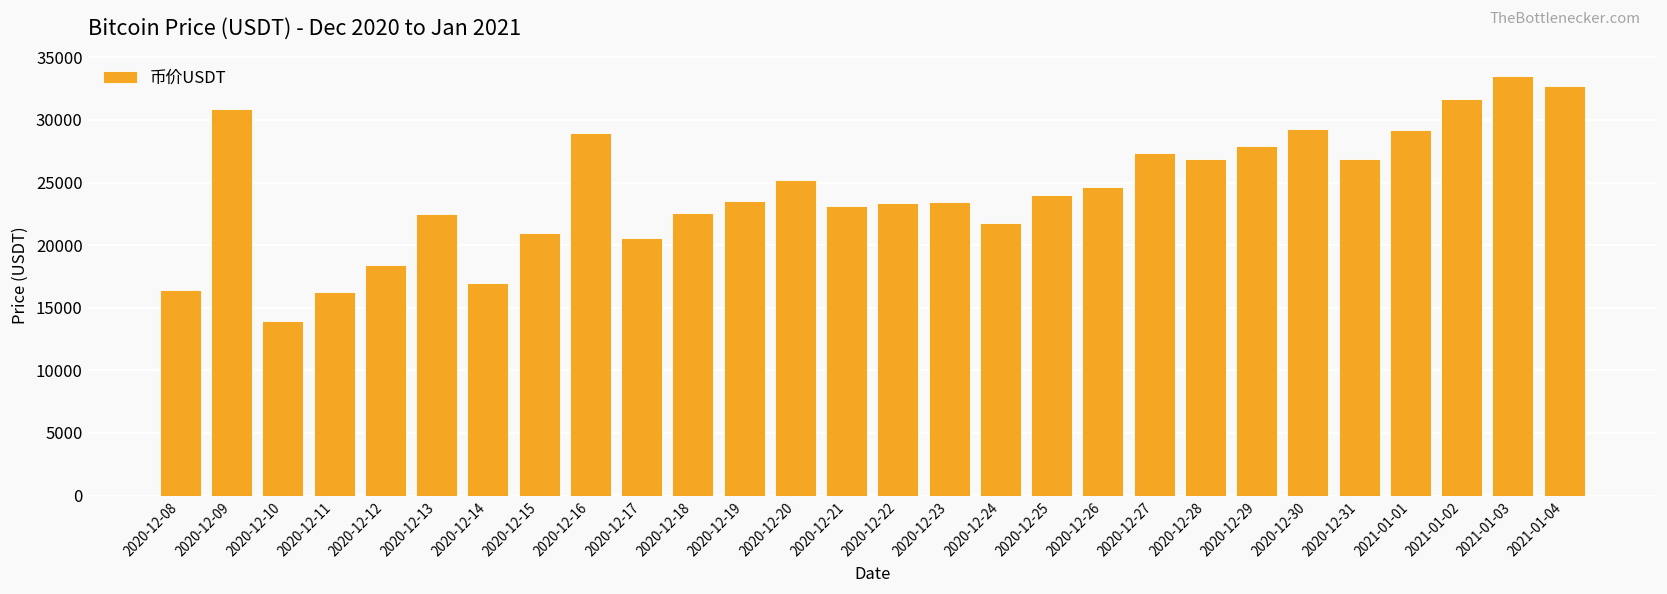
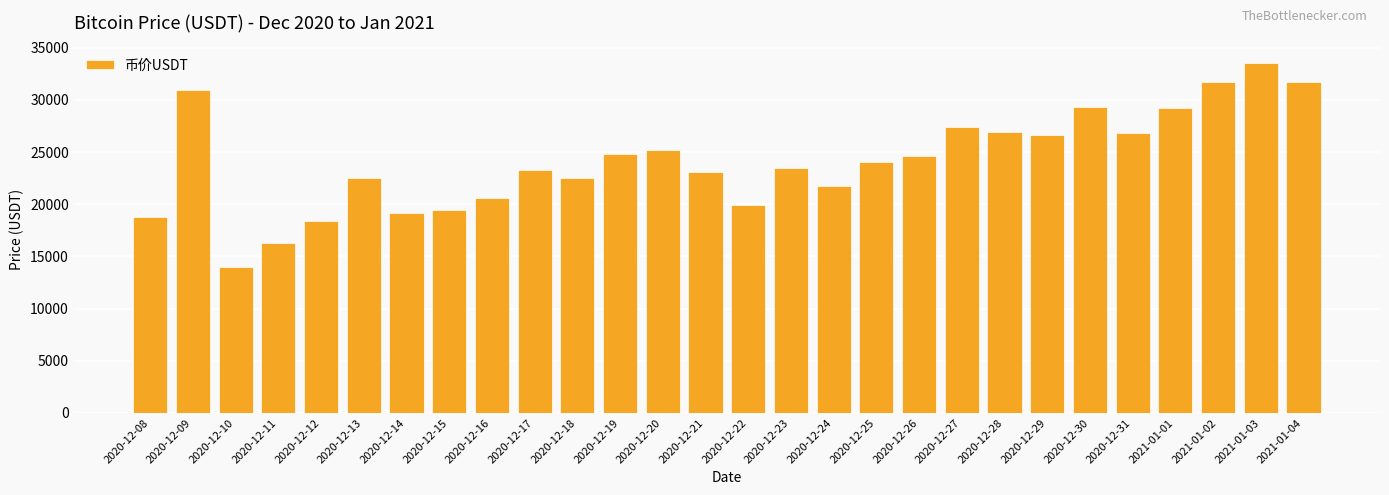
  {
-   "2020-12-08": 16400,
+   "2020-12-08": 18800,
    "2020-12-09": 30900,
    "2020-12-10": 13900,
    "2020-12-11": 16200,
    "2020-12-12": 18400,
    "2020-12-13": 22500,
-   "2020-12-14": 17000,
-   "2020-12-15": 21000,
-   "2020-12-16": 28900,
-   "2020-12-17": 20600,
+   "2020-12-14": 19200,
+   "2020-12-15": 19400,
+   "2020-12-16": 20600,
+   "2020-12-17": 23300,
    "2020-12-18": 22600,
-   "2020-12-19": 23600,
+   "2020-12-19": 24800,
    "2020-12-20": 25200,
    "2020-12-21": 23100,
-   "2020-12-22": 23300,
+   "2020-12-22": 20000,
    "2020-12-23": 23500,
    "2020-12-24": 21800,
    "2020-12-25": 24000,
    "2020-12-26": 24600,
    "2020-12-27": 27400,
    "2020-12-28": 26900,
-   "2020-12-29": 27900,
+   "2020-12-29": 26600,
    "2020-12-30": 29300,
    "2020-12-31": 26900,
    "2021-01-01": 29200,
    "2021-01-02": 31700,
    "2021-01-03": 33500,
-   "2021-01-04": 32700
+   "2021-01-04": 31700
  }
